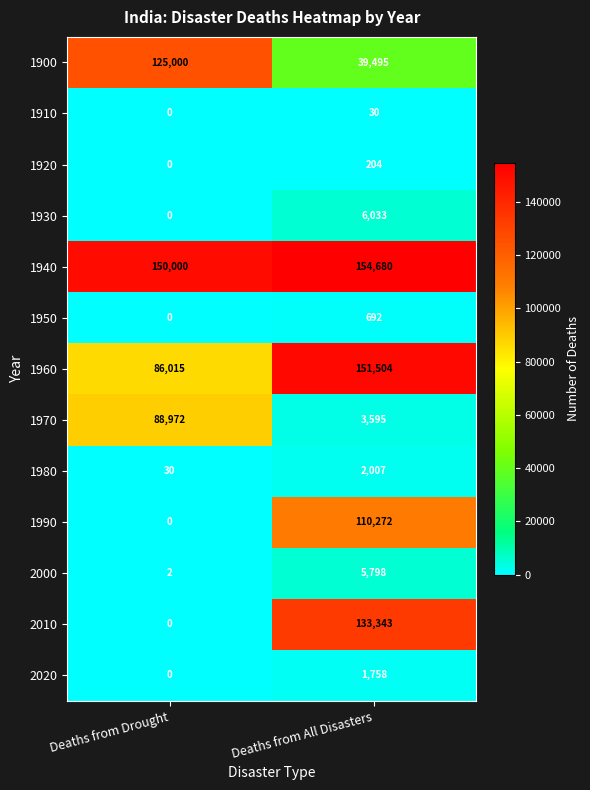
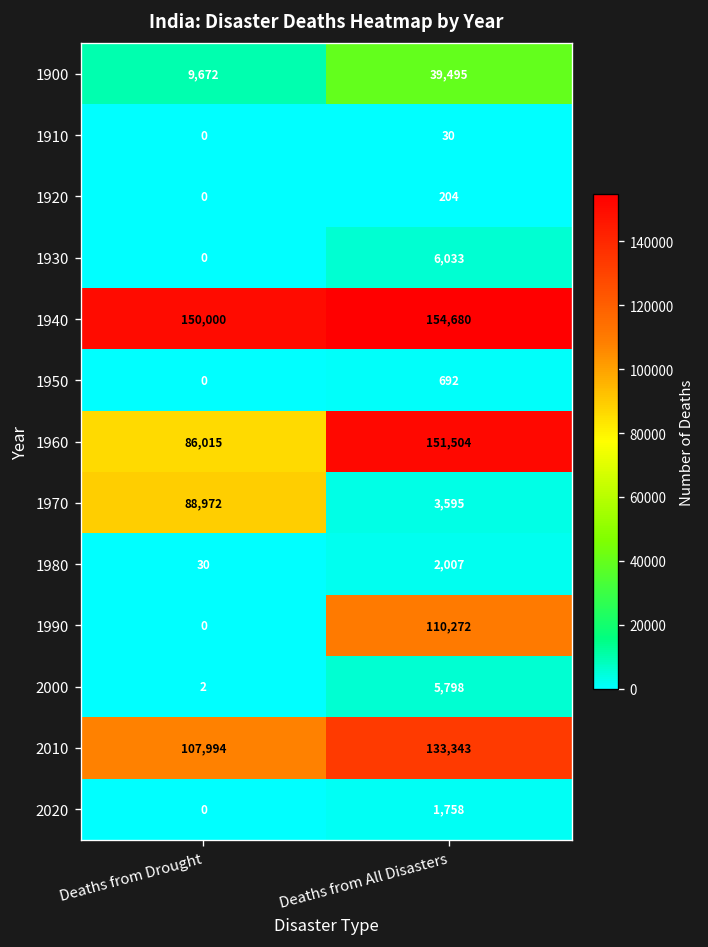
  {
    "1900": {
-     "Deaths from Drought": "125,000",
+     "Deaths from Drought": "9,672",
      "Deaths from All Disasters": "39,495"
    },
    "1910": {
      "Deaths from Drought": "0",
      "Deaths from All Disasters": "30"
    },
    "1920": {
      "Deaths from Drought": "0",
      "Deaths from All Disasters": "204"
    },
    "1930": {
      "Deaths from Drought": "0",
      "Deaths from All Disasters": "6,033"
    },
    "1940": {
      "Deaths from Drought": "150,000",
      "Deaths from All Disasters": "154,680"
    },
    "1950": {
      "Deaths from Drought": "0",
      "Deaths from All Disasters": "692"
    },
    "1960": {
      "Deaths from Drought": "86,015",
      "Deaths from All Disasters": "151,504"
    },
    "1970": {
      "Deaths from Drought": "88,972",
      "Deaths from All Disasters": "3,595"
    },
    "1980": {
      "Deaths from Drought": "30",
      "Deaths from All Disasters": "2,007"
    },
    "1990": {
      "Deaths from Drought": "0",
      "Deaths from All Disasters": "110,272"
    },
    "2000": {
      "Deaths from Drought": "2",
      "Deaths from All Disasters": "5,798"
    },
    "2010": {
-     "Deaths from Drought": "0",
+     "Deaths from Drought": "107,994",
      "Deaths from All Disasters": "133,343"
    },
    "2020": {
      "Deaths from Drought": "0",
      "Deaths from All Disasters": "1,758"
    }
  }
